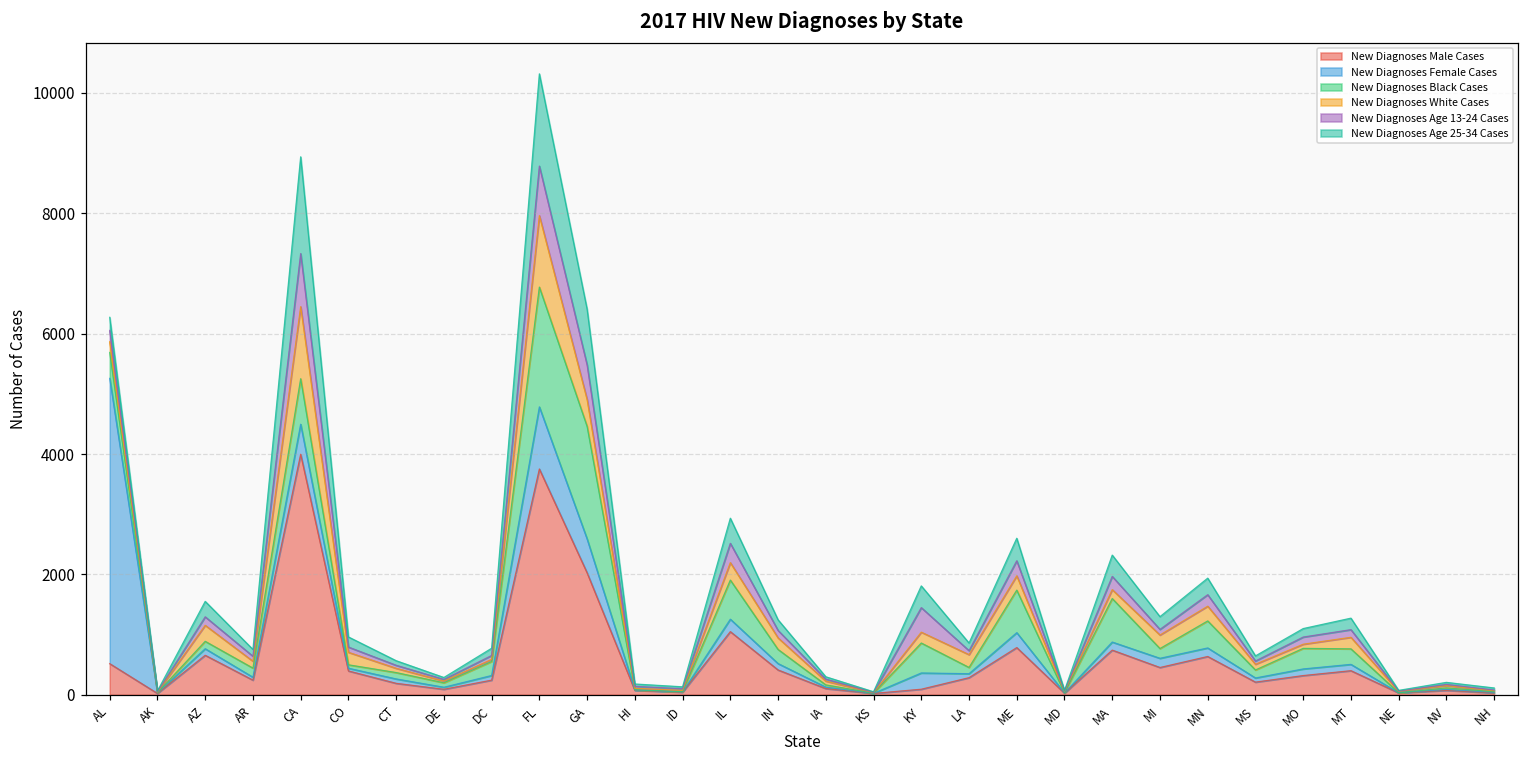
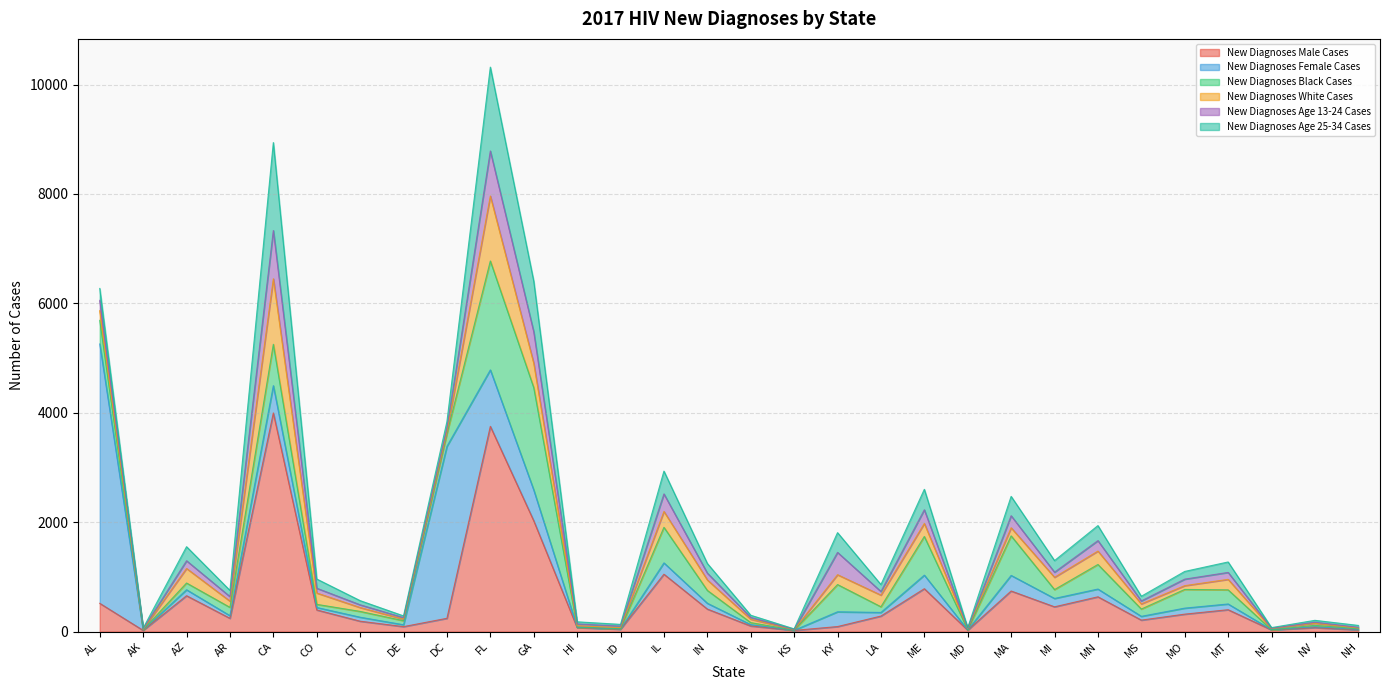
  {
    "New Diagnoses Male Cases": {
      "AL": 500,
      "AZ": 700,
      "AR": 200,
      "CA": 4000,
      "CT": 200,
      "DC": 200,
      "FL": 3800,
      "GA": 2000,
      "IL": 1000,
      "IN": 400,
      "KY": 100,
      "LA": 300,
      "ME": 800,
      "MA": 700,
      "MI": 500,
      "MN": 600,
      "MS": 200,
      "MO": 300,
      "MT": 400
    },
    "New Diagnoses Female Cases": {
      "AL": 4700,
      "AZ": 100,
      "AR": 0,
      "CA": 500,
      "CT": 100,
-     "DC": 100,
+     "DC": 3100,
      "FL": 1000,
      "GA": 600,
      "IL": 200,
      "IN": 100,
      "KY": 300,
      "LA": 100,
      "ME": 200,
-     "MA": 100,
+     "MA": 300,
      "MI": 200,
      "MN": 100,
      "MS": 100,
      "MO": 100,
      "MT": 100
    },
    "New Diagnoses White Cases": {
      "AL": 200,
      "AZ": 300,
      "AR": 100,
      "CA": 1200,
      "CO": 200,
      "CT": 100,
      "FL": 1200,
      "GA": 400,
      "IL": 300,
      "IN": 200,
      "KY": 200,
      "LA": 200,
      "ME": 200,
      "MA": 100,
      "MI": 200,
      "MN": 200,
      "MS": 100,
      "MO": 100,
      "MT": 200
    },
    "New Diagnoses Age 13-24 Cases": {
      "AL": 200,
      "AZ": 100,
      "AR": 100,
      "CA": 900,
      "CO": 100,
      "CT": 100,
      "DC": 100,
      "FL": 800,
      "GA": 600,
      "IL": 300,
      "IN": 100,
      "KY": 400,
      "LA": 100,
      "ME": 300,
      "MA": 200,
      "MI": 100,
      "MN": 200,
      "MS": 100,
      "MO": 100,
      "MT": 100
    }
  }
